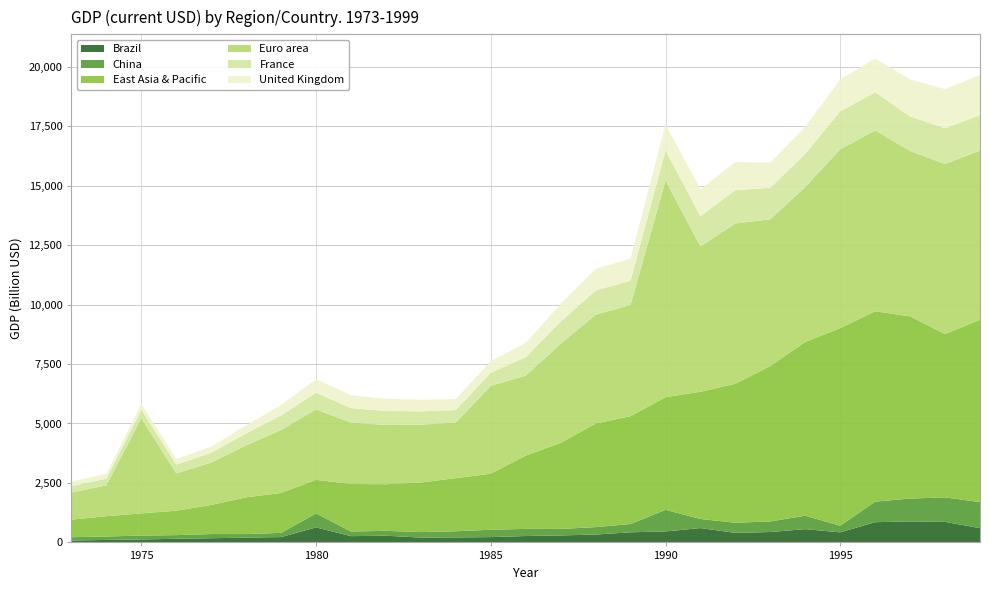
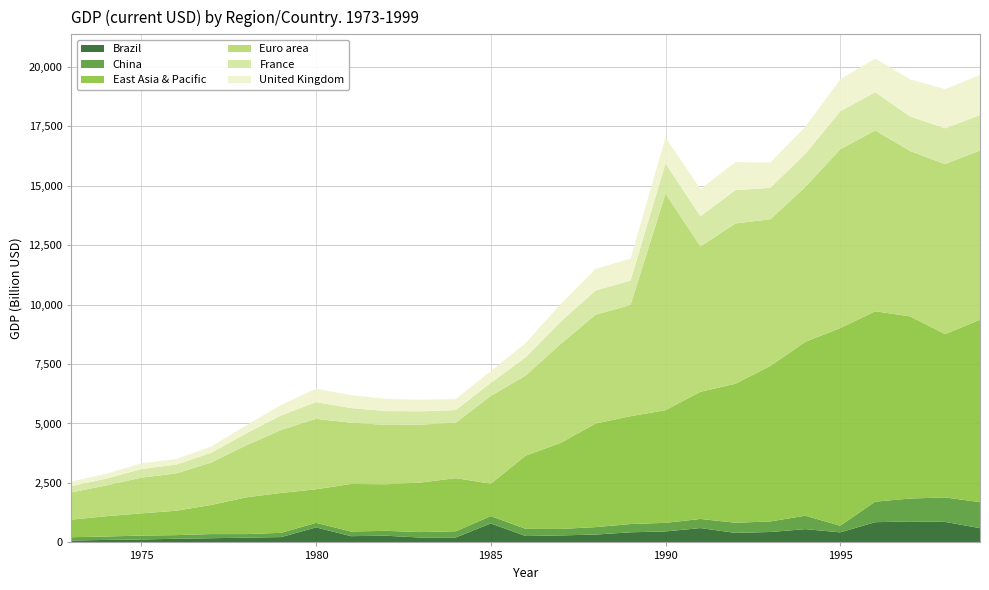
  {
    "Brazil": {
      "1975": "100",
      "1980": "600",
-     "1985": "200",
+     "1985": "800",
      "1990": "500",
      "1995": "400"
    },
    "China": {
      "1975": "200",
-     "1980": "600",
+     "1980": "200",
      "1985": "300",
-     "1990": "900",
+     "1990": "400",
      "1995": "300"
    },
    "East Asia & Pacific": {
      "1975": "900",
      "1980": "1,400",
-     "1985": "2,400",
+     "1985": "1,400",
      "1990": "4,700",
      "1995": "8,300"
    },
    "Euro area": {
-     "1975": "4,000",
+     "1975": "1,500",
      "1980": "3,000",
      "1985": "3,700",
      "1990": "9,100",
      "1995": "7,500"
    }
  }
